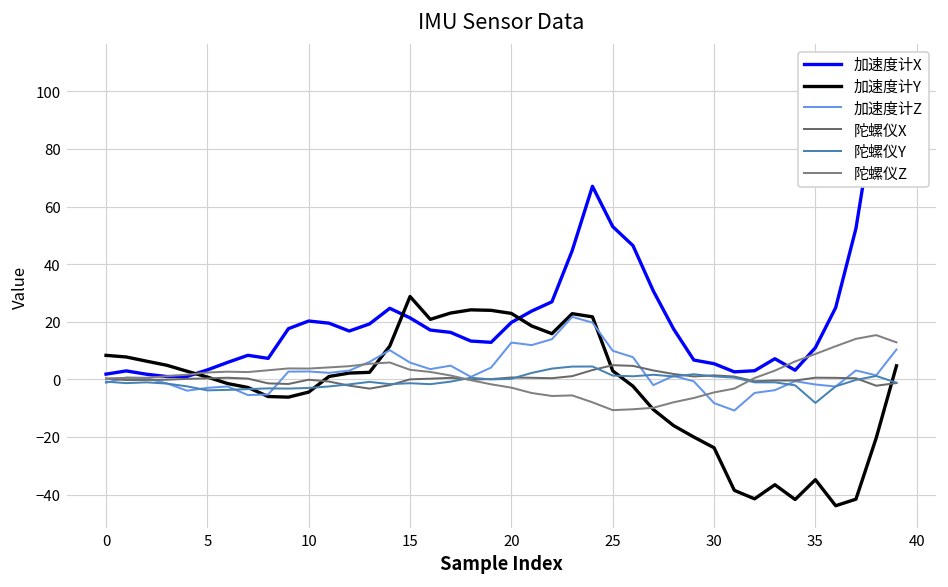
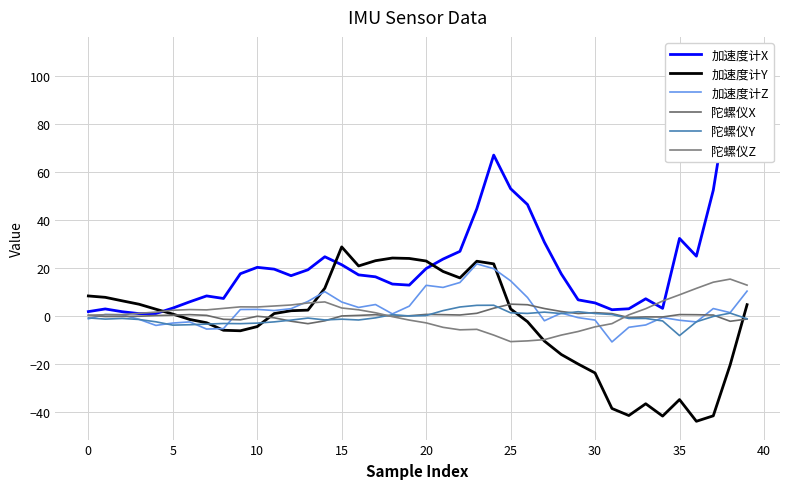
  {
    "加速度计X": {
      "0": 2,
      "10": 20,
      "15": 21,
      "20": 20,
      "25": 53,
      "30": 5,
-     "35": 11
+     "35": 32
    },
    "加速度计Y": {
      "0": 8,
      "10": -4,
      "15": 29,
      "20": 23,
      "25": 3,
      "30": -24,
      "35": -35
    },
    "加速度计Z": {
      "15": 6,
      "20": 13,
-     "25": 10,
-     "30": -8,
+     "25": 15,
+     "30": -2,
      "35": -2
    },
    "陀螺仪Y": {
      "10": -3,
      "15": -1,
      "25": 1,
      "35": -8
    }
  }
